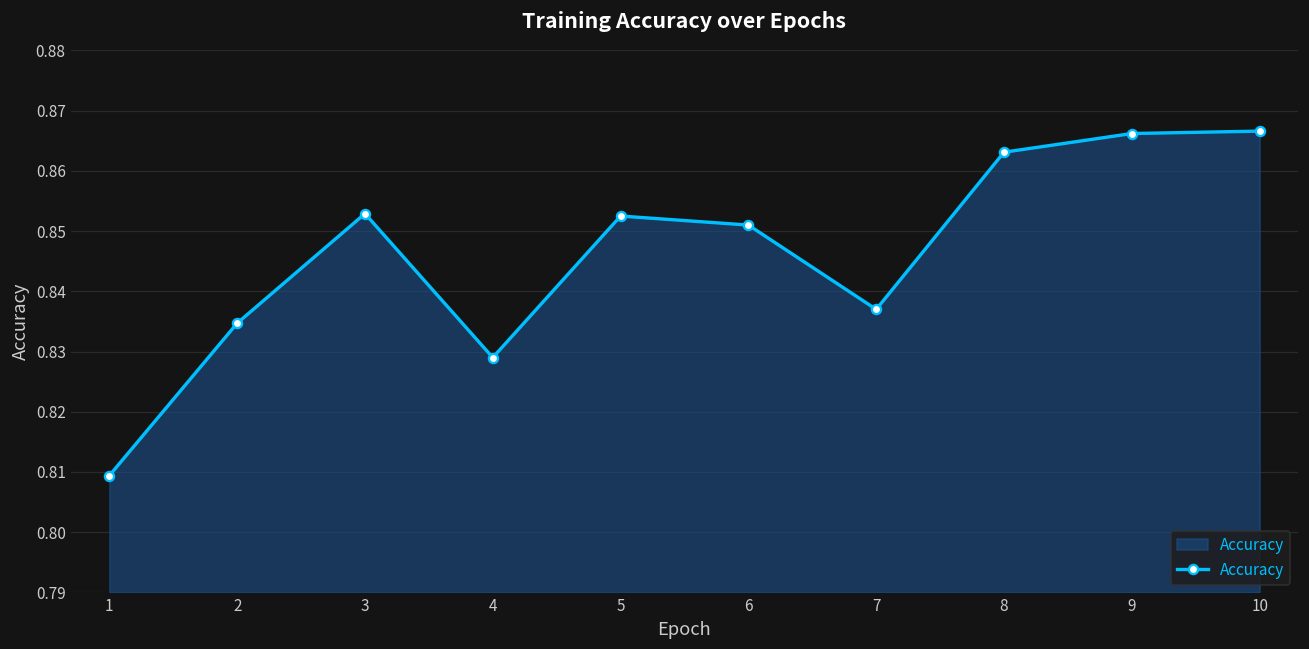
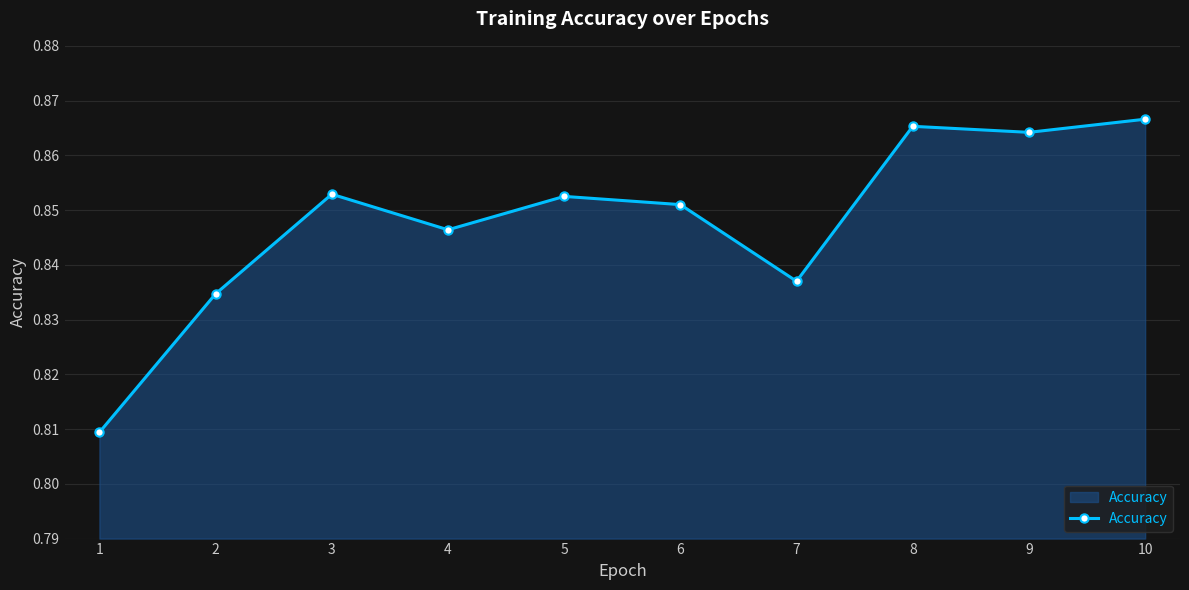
  {
    "1": 0.809,
    "2": 0.835,
    "3": 0.853,
-   "4": 0.829,
+   "4": 0.846,
    "5": 0.853,
    "6": 0.851,
    "7": 0.837,
-   "8": 0.863,
-   "9": 0.866,
+   "8": 0.865,
+   "9": 0.864,
    "10": 0.867
  }
